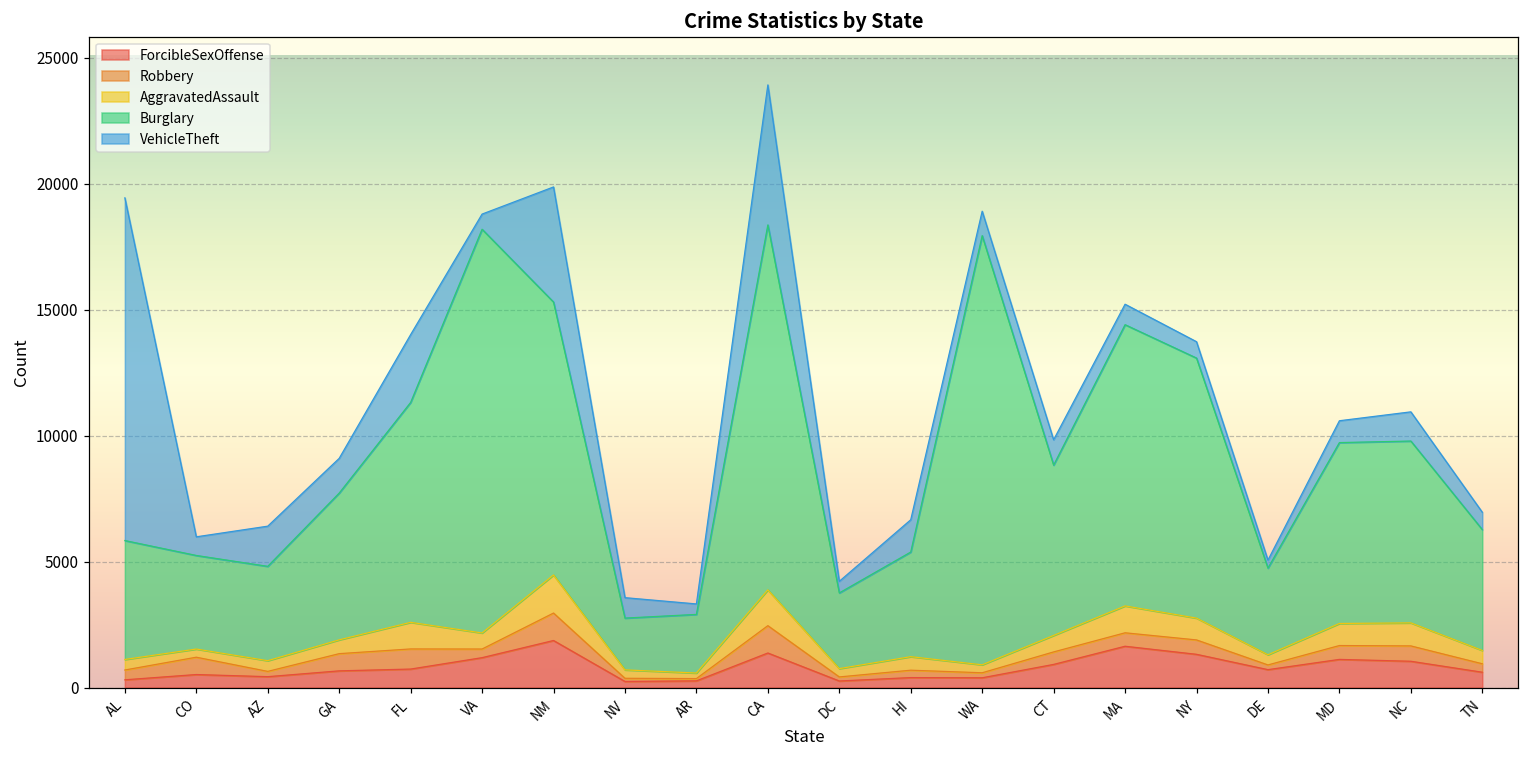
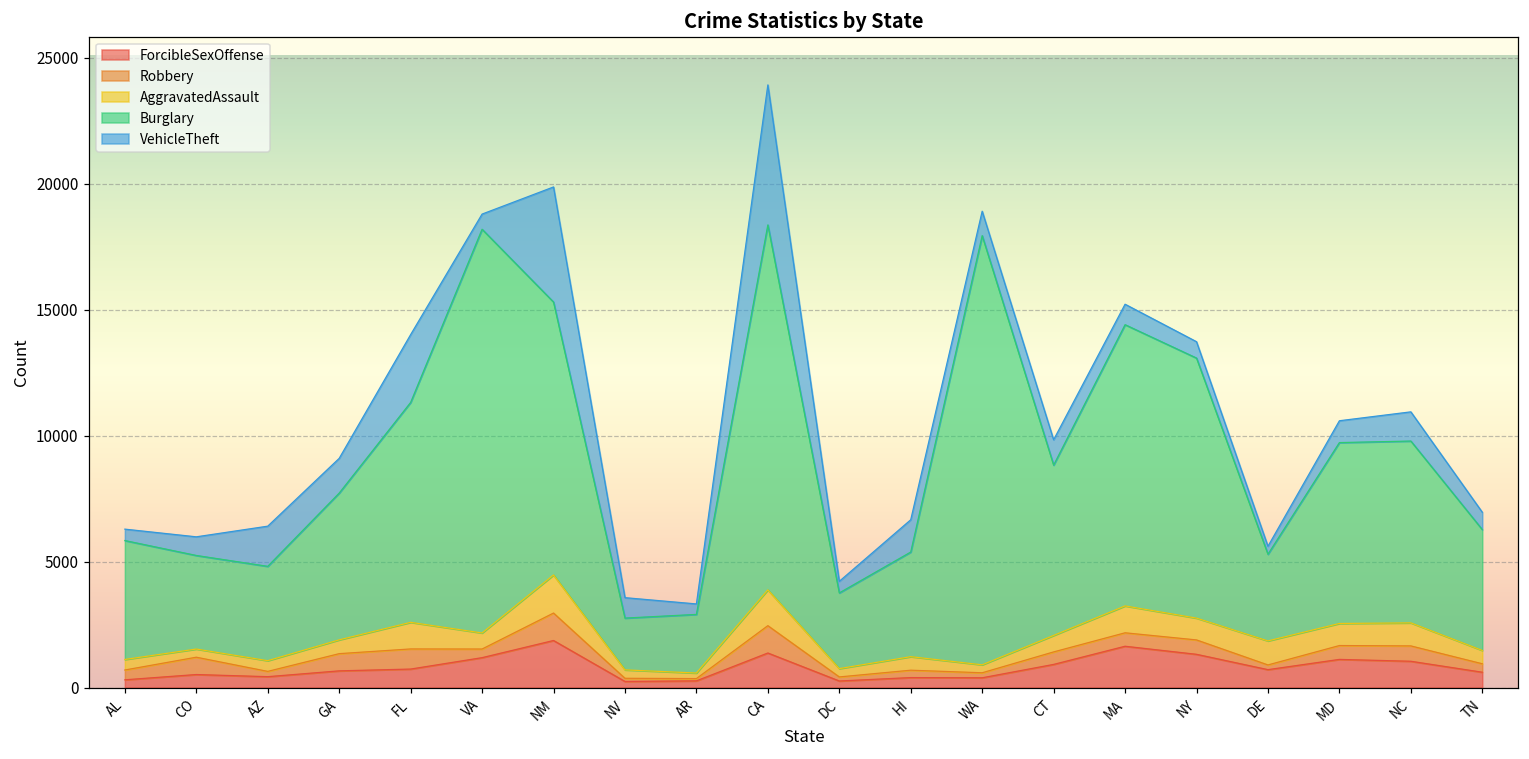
  {
    "AggravatedAssault": {
      "AL": 400,
      "CO": 300,
      "AZ": 400,
      "GA": 500,
      "FL": 1100,
      "VA": 600,
      "NM": 1500,
      "NV": 300,
      "AR": 200,
      "CA": 1400,
      "DC": 300,
      "HI": 500,
      "WA": 300,
      "CT": 700,
      "MA": 1100,
      "NY": 900,
-     "DE": 400,
+     "DE": 1000,
      "MD": 900,
      "NC": 900,
      "TN": 500
    },
    "Burglary": {
      "AL": 4700,
      "CO": 3700,
      "AZ": 3700,
      "GA": 5800,
      "FL": 8700,
      "VA": 16000,
      "NM": 10800,
      "NV": 2100,
      "AR": 2300,
      "CA": 14500,
      "DC": 3000,
      "HI": 4200,
      "WA": 17000,
      "CT": 6800,
      "MA": 11200,
      "NY": 10300,
      "DE": 3400,
      "MD": 7200,
      "NC": 7200,
      "TN": 4800
    },
    "VehicleTheft": {
-     "AL": 13600,
+     "AL": 500,
      "CO": 700,
      "AZ": 1600,
      "GA": 1400,
      "FL": 2700,
      "VA": 600,
      "NM": 4600,
      "NV": 800,
      "AR": 400,
      "CA": 5600,
      "DC": 500,
      "HI": 1300,
      "WA": 1000,
      "CT": 1000,
      "MA": 800,
      "NY": 700,
      "DE": 300,
      "MD": 900,
      "NC": 1200,
      "TN": 700
    }
  }
